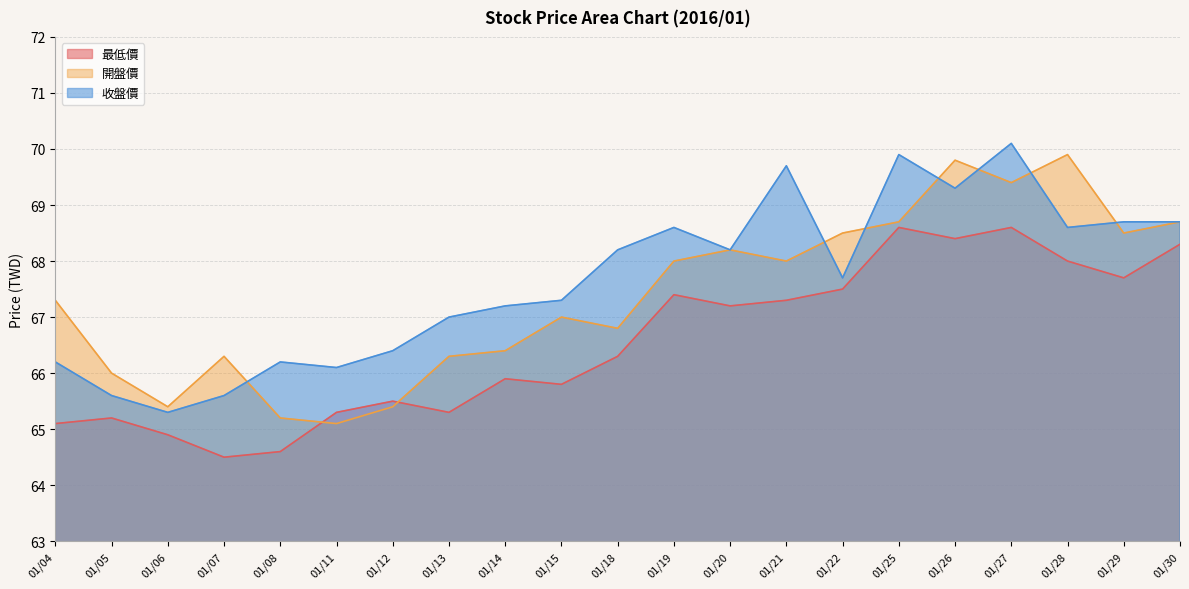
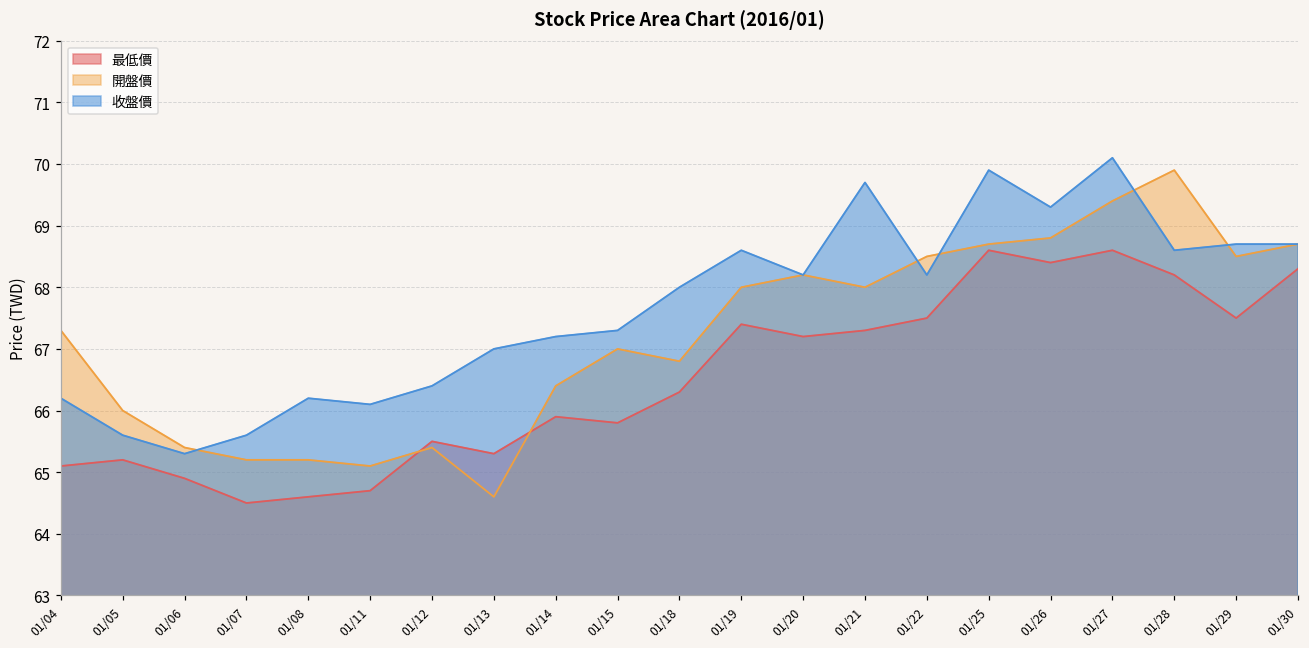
  {
    "最低價": {
      "01/04": 65.1,
      "01/05": 65.2,
      "01/06": 64.9,
      "01/07": 64.5,
      "01/08": 64.6,
-     "01/11": 65.3,
+     "01/11": 64.7,
      "01/12": 65.5,
      "01/13": 65.3,
      "01/14": 65.9,
      "01/15": 65.8,
      "01/18": 66.3,
      "01/19": 67.4,
      "01/20": 67.2,
      "01/21": 67.3,
      "01/22": 67.5,
      "01/25": 68.6,
      "01/26": 68.4,
      "01/27": 68.6,
-     "01/28": 68.0,
-     "01/29": 67.7,
+     "01/28": 68.2,
+     "01/29": 67.5,
      "01/30": 68.3
    },
    "開盤價": {
      "01/04": 67.3,
      "01/05": 66.0,
      "01/06": 65.4,
-     "01/07": 66.3,
+     "01/07": 65.2,
      "01/08": 65.2,
      "01/11": 65.1,
      "01/12": 65.4,
-     "01/13": 66.3,
+     "01/13": 64.6,
      "01/14": 66.4,
      "01/15": 67.0,
      "01/18": 66.8,
      "01/19": 68.0,
      "01/21": 68.0,
      "01/22": 68.5,
      "01/25": 68.7,
-     "01/26": 69.8,
+     "01/26": 68.8,
      "01/27": 69.4,
      "01/28": 69.9,
      "01/29": 68.5
    },
    "收盤價": {
      "01/04": 66.2,
      "01/05": 65.6,
      "01/06": 65.3,
      "01/07": 65.6,
      "01/08": 66.2,
      "01/11": 66.1,
      "01/12": 66.4,
      "01/13": 67.0,
      "01/14": 67.2,
      "01/15": 67.3,
-     "01/18": 68.2,
+     "01/18": 68.0,
      "01/19": 68.6,
      "01/21": 69.7,
-     "01/22": 67.7,
+     "01/22": 68.2,
      "01/25": 69.9,
      "01/26": 69.3,
      "01/27": 70.1,
      "01/28": 68.6,
      "01/29": 68.7
    }
  }
